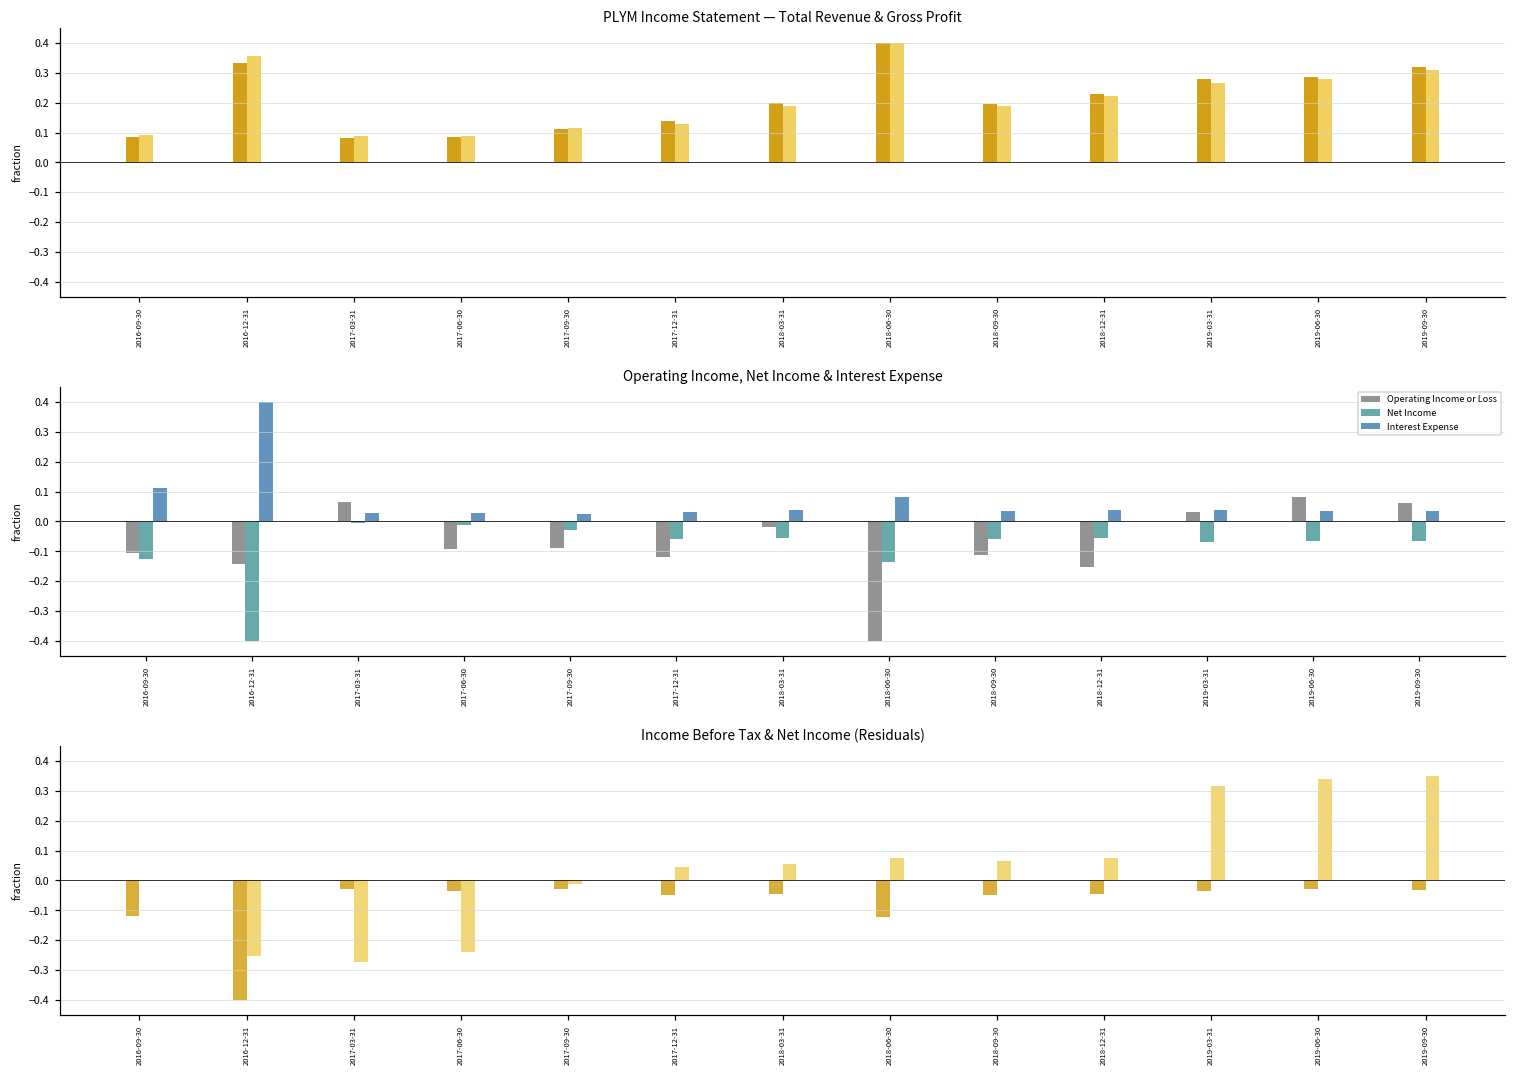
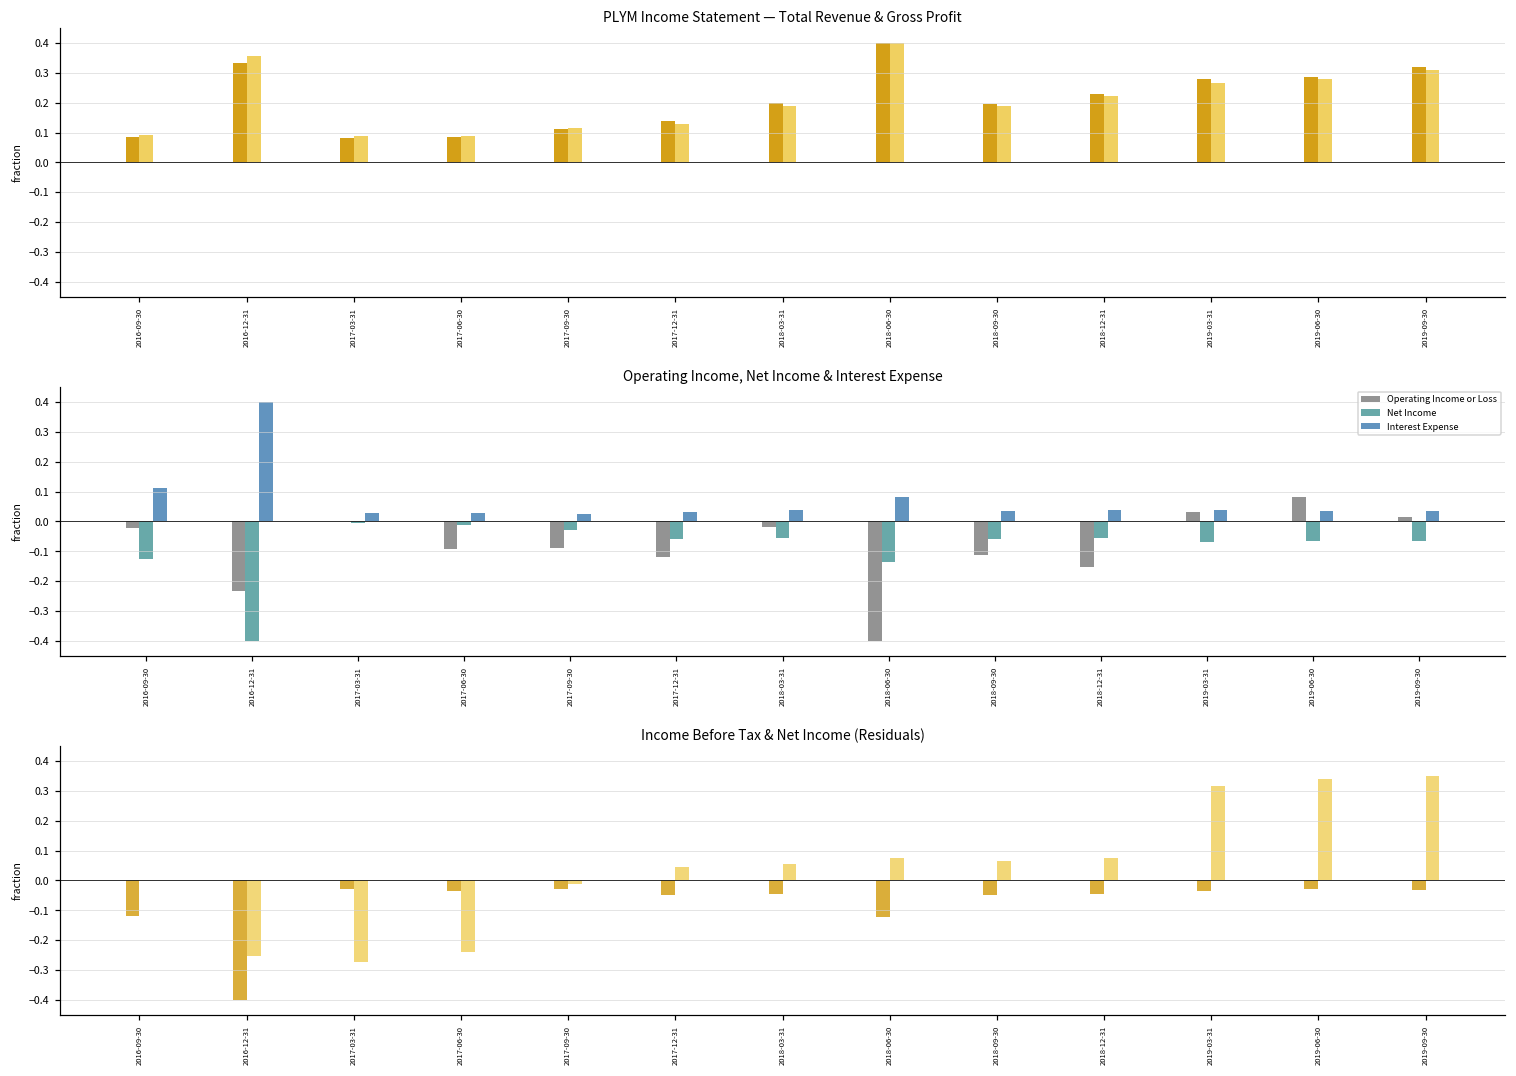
  {
    "Operating Income, Net Income & Interest Expense": {
      "Operating Income or Loss": {
-       "2016-09-30": -0.11,
-       "2016-12-31": -0.14,
-       "2017-03-31": 0.06,
+       "2016-09-30": -0.02,
+       "2016-12-31": -0.23,
+       "2017-03-31": 0.00,
        "2017-06-30": -0.09,
        "2017-09-30": -0.09,
        "2017-12-31": -0.12,
        "2018-03-31": -0.02,
        "2018-06-30": -0.40,
        "2018-09-30": -0.11,
        "2018-12-31": -0.15,
        "2019-03-31": 0.03,
        "2019-06-30": 0.08,
-       "2019-09-30": 0.06
+       "2019-09-30": 0.02
      }
    }
  }
